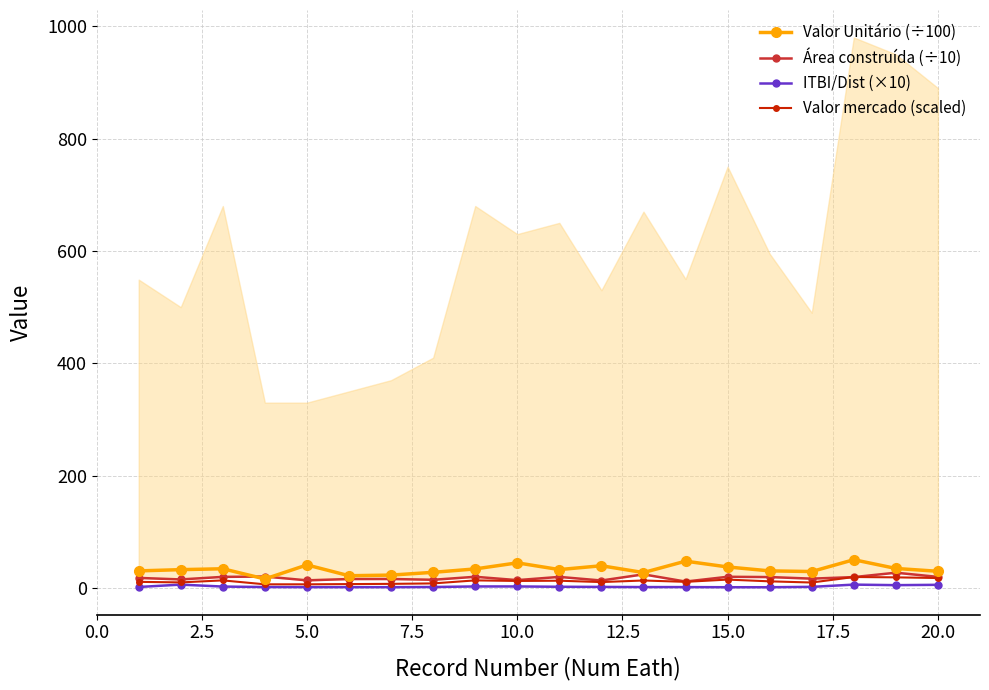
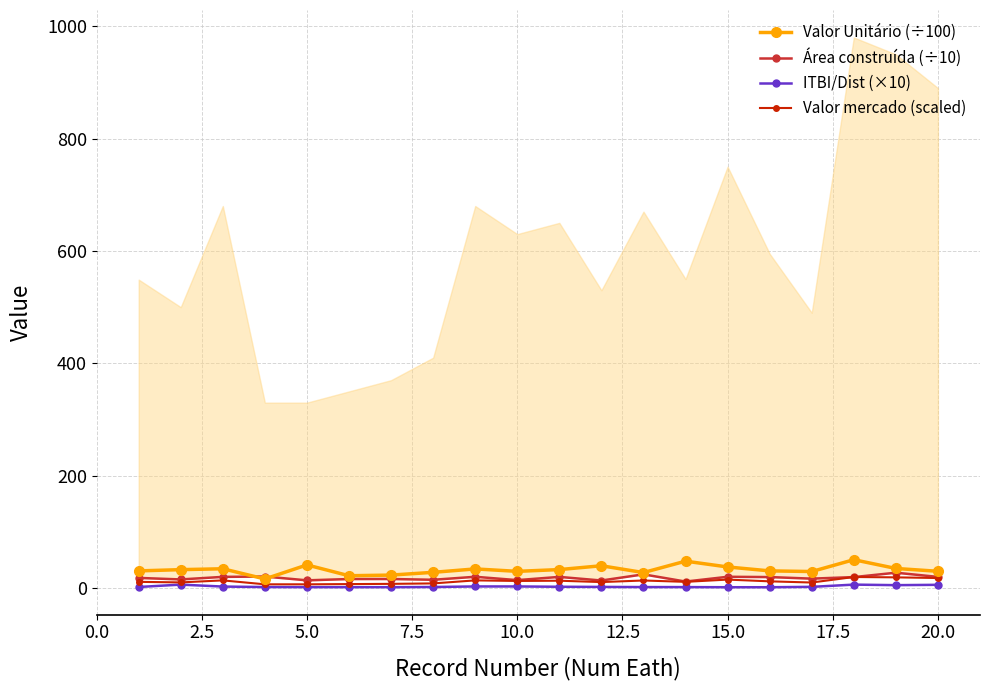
  {
    "Valor Unitário (÷100)": {
      "5.0": 40,
-     "10.0": 40,
+     "10.0": 30,
      "15.0": 40,
      "20.0": 30
    },
    "ITBI/Dist (×10)": {
      "5.0": 0,
      "10.0": 0,
      "15.0": 0,
      "20.0": 10
    }
  }
